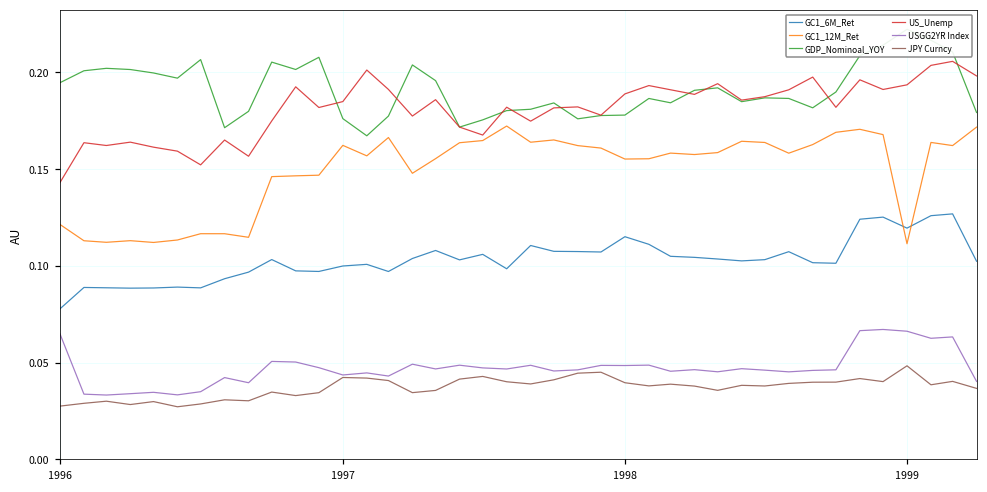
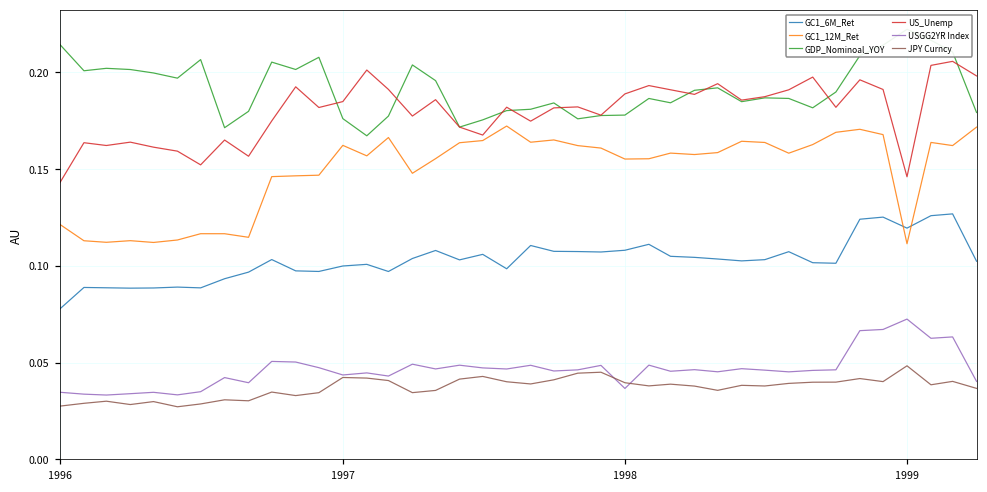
  {
    "GC1_6M_Ret": {
      "1996": 0.078,
      "1997": 0.100,
-     "1998": 0.115,
+     "1998": 0.108,
      "1999": 0.119
    },
    "GC1_12M_Ret": {
      "1996": 0.121,
      "1997": 0.162,
      "1998": 0.155,
      "1999": 0.111
    },
    "GDP_Nominoal_YOY": {
-     "1996": 0.195,
+     "1996": 0.214,
      "1997": 0.176,
      "1998": 0.178
    },
    "US_Unemp": {
      "1996": 0.143,
      "1997": 0.185,
      "1998": 0.189,
-     "1999": 0.193
+     "1999": 0.146
    },
    "USGG2YR Index": {
-     "1996": 0.065,
-     "1998": 0.048,
-     "1999": 0.066
+     "1996": 0.035,
+     "1998": 0.037,
+     "1999": 0.072
    },
    "JPY Curncy": {
      "1996": 0.027,
      "1998": 0.040,
      "1999": 0.048
    }
  }
